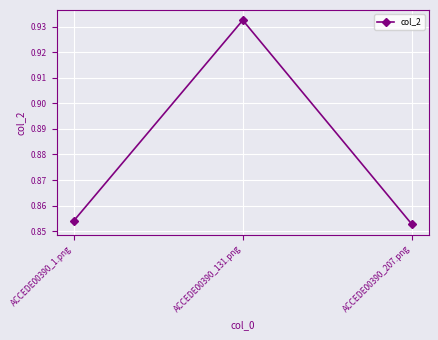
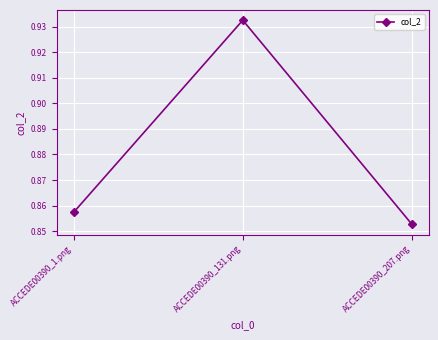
  {
-   "ACCEDE00390_1.png": 0.854,
+   "ACCEDE00390_1.png": 0.857,
    "ACCEDE00390_131.png": 0.933,
    "ACCEDE00390_207.png": 0.853
  }
